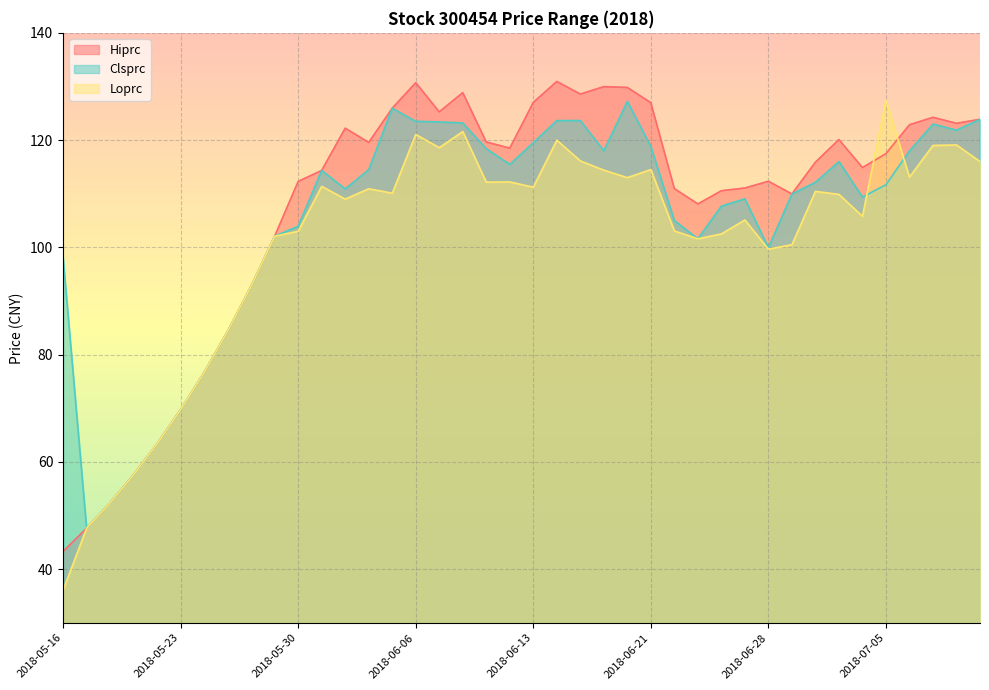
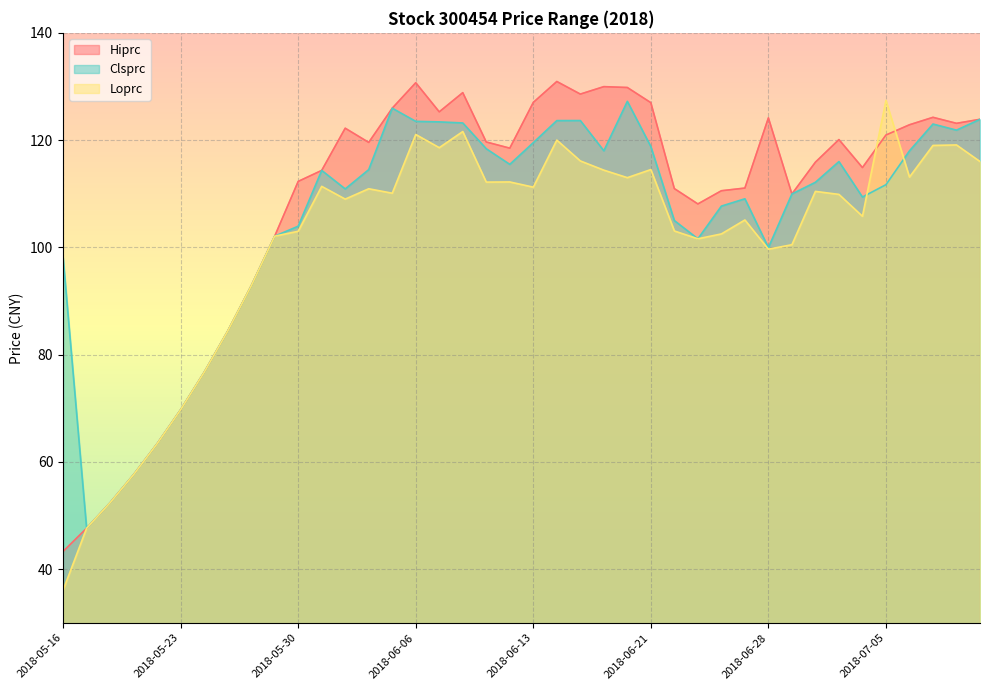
  {
    "Hiprc": {
      "2018-05-16": 43,
      "2018-05-30": 112,
      "2018-06-06": 131,
      "2018-06-13": 127,
      "2018-06-21": 127,
-     "2018-06-28": 112,
-     "2018-07-05": 117
+     "2018-06-28": 124,
+     "2018-07-05": 121
    },
    "Clsprc": {
      "2018-05-16": 98,
      "2018-05-30": 104,
      "2018-06-06": 124,
      "2018-06-13": 120,
      "2018-06-21": 119,
      "2018-07-05": 112
    },
    "Loprc": {
      "2018-05-16": 36,
      "2018-05-30": 103,
      "2018-06-06": 121,
      "2018-06-13": 111,
      "2018-06-21": 115,
      "2018-07-05": 127
    }
  }
